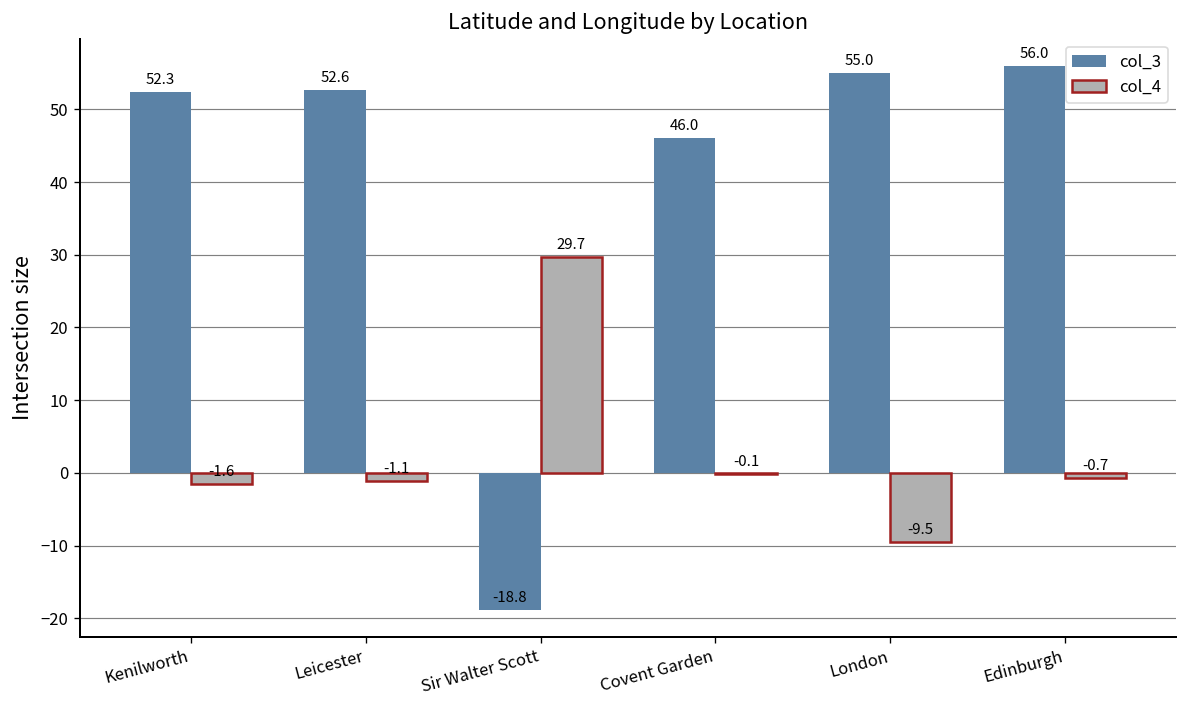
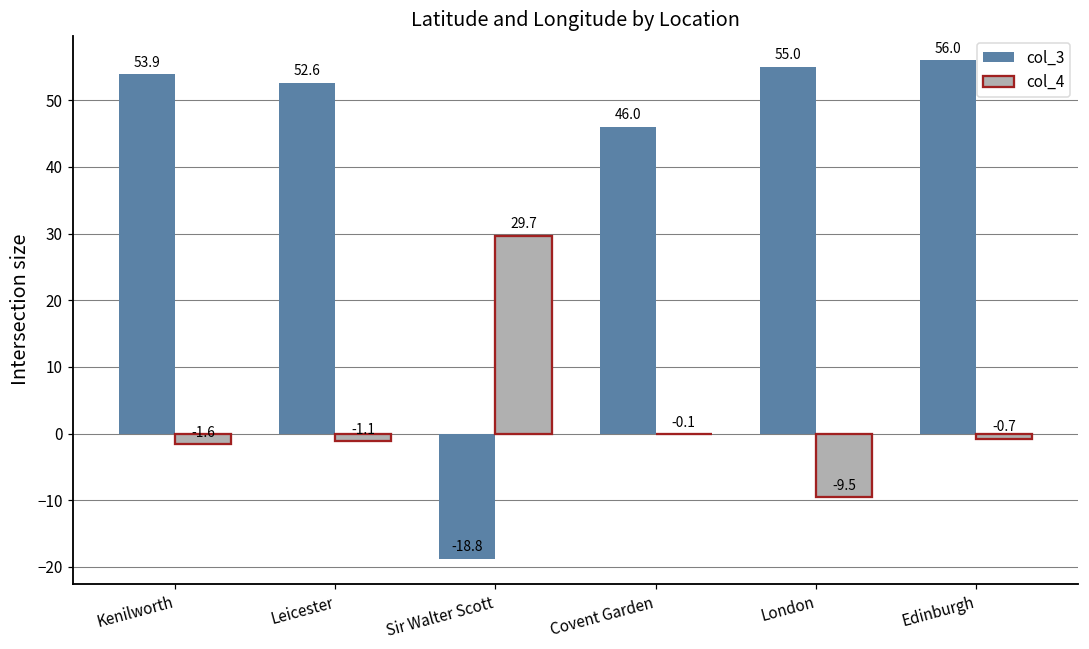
  {
    "col_3": {
-     "Kenilworth": 52.3,
+     "Kenilworth": 53.9,
      "Leicester": 52.6,
      "Sir Walter Scott": -18.8,
      "Covent Garden": 46.0,
      "London": 55.0,
      "Edinburgh": 56.0
    },
    "col_4": {
      "Kenilworth": -1.6,
      "Leicester": -1.1,
      "Sir Walter Scott": 29.7,
      "Covent Garden": -0.1,
      "London": -9.5,
      "Edinburgh": -0.7
    }
  }
